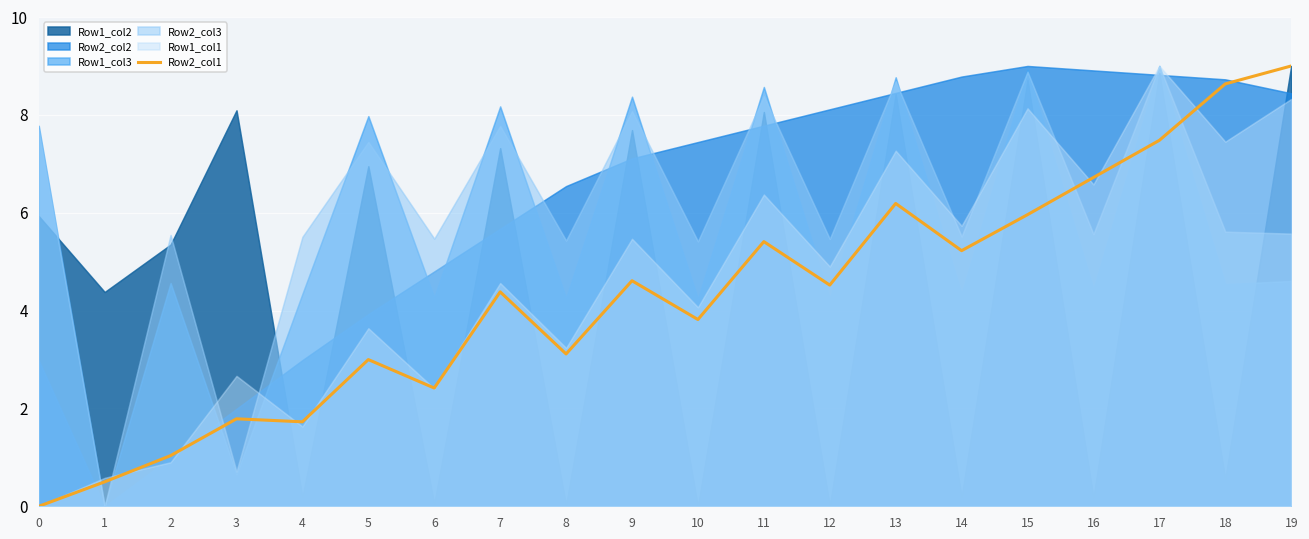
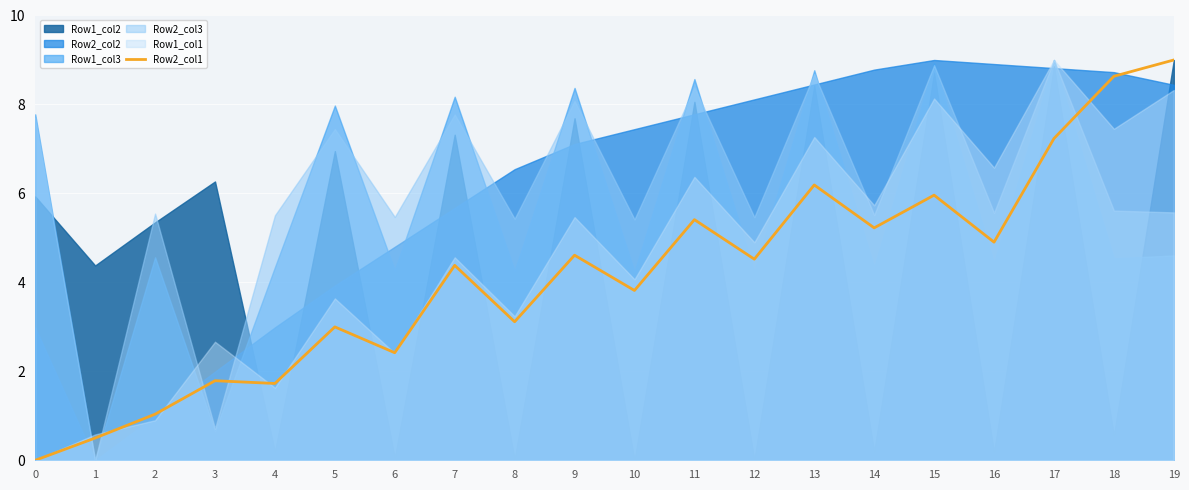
  {
    "Row1_col2": {
      "0": 5.9,
      "1": 4.4,
      "2": 5.3,
-     "3": 8.1,
+     "3": 6.3,
      "4": 0.2,
      "5": 7.0,
      "6": 0.1,
      "7": 7.3,
      "9": 7.7,
      "10": 0.0,
      "11": 8.1,
      "14": 0.2,
      "15": 8.7,
      "16": 0.2,
      "18": 0.6
    },
    "Row2_col1": {
      "1": 0.5,
      "3": 1.8,
      "4": 1.7,
      "5": 3.0,
      "7": 4.4,
      "8": 3.1,
      "9": 4.6,
      "10": 3.8,
      "11": 5.4,
      "12": 4.5,
      "13": 6.2,
      "14": 5.2,
      "15": 6.0,
-     "16": 6.7,
-     "17": 7.5,
+     "16": 4.9,
+     "17": 7.2,
      "18": 8.6
    }
  }
